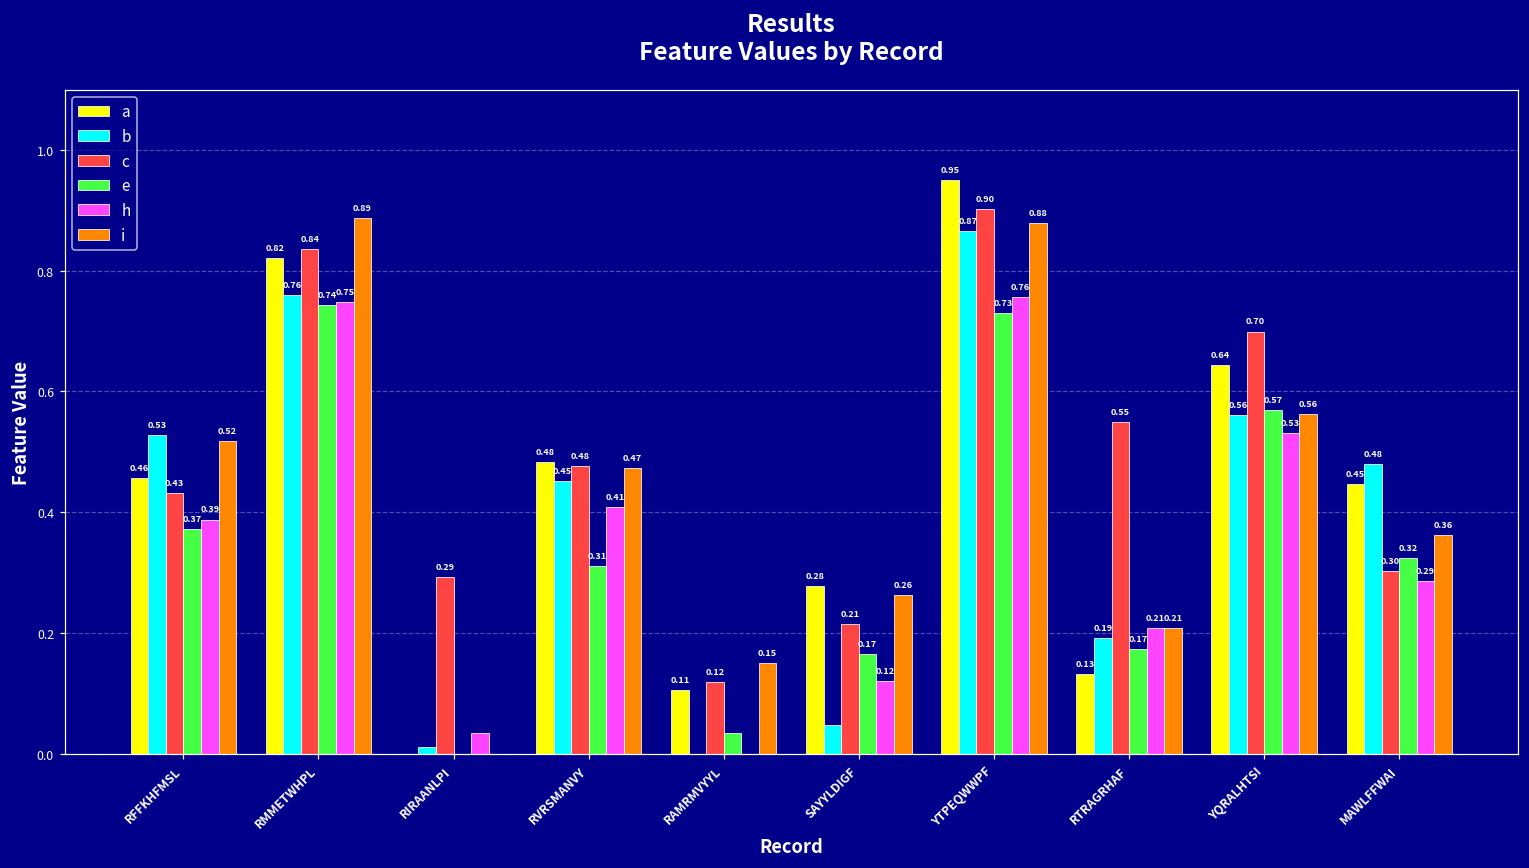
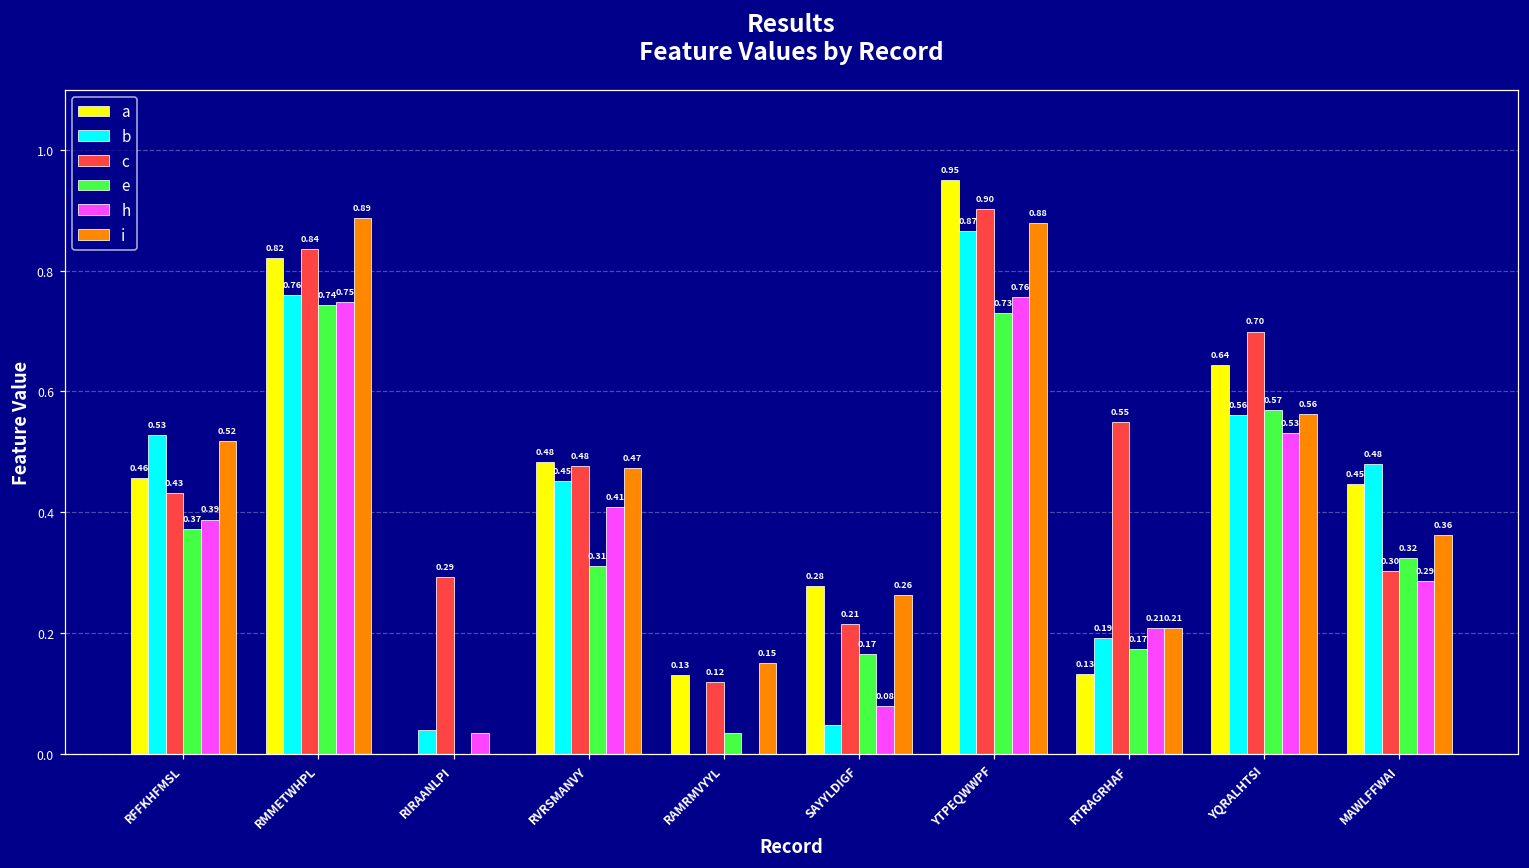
  {
    "a": {
      "RFFKHFMSL": 0.46,
      "RMMETWHPL": 0.82,
      "RVRSMANVY": 0.48,
-     "RAMRMVYYL": 0.11,
+     "RAMRMVYYL": 0.13,
      "SAYYLDIGF": 0.28,
      "YTPEQWWPF": 0.95,
      "RTRAGRHAF": 0.13,
      "YQRALHTSI": 0.64,
      "MAWLFFWAI": 0.45
    },
    "b": {
-     "RIRAANLPI": 0.01,
+     "RIRAANLPI": 0.04,
      "RAMRMVYYL": 0.00,
      "SAYYLDIGF": 0.05
    },
    "c": {
      "RFFKHFMSL": 0.43,
      "RMMETWHPL": 0.84,
      "RIRAANLPI": 0.29,
      "RVRSMANVY": 0.48,
      "RAMRMVYYL": 0.12,
      "SAYYLDIGF": 0.21,
      "YTPEQWWPF": 0.90,
      "RTRAGRHAF": 0.55,
      "YQRALHTSI": 0.70,
      "MAWLFFWAI": 0.30
    },
    "e": {
      "RFFKHFMSL": 0.37,
      "RMMETWHPL": 0.74,
      "RVRSMANVY": 0.31,
      "SAYYLDIGF": 0.17,
      "YTPEQWWPF": 0.73,
      "RTRAGRHAF": 0.17,
      "YQRALHTSI": 0.57,
      "MAWLFFWAI": 0.32
    },
    "h": {
      "RFFKHFMSL": 0.39,
      "RMMETWHPL": 0.75,
      "RVRSMANVY": 0.41,
-     "SAYYLDIGF": 0.12,
+     "SAYYLDIGF": 0.08,
      "YTPEQWWPF": 0.76,
      "RTRAGRHAF": 0.21,
      "YQRALHTSI": 0.53,
      "MAWLFFWAI": 0.29
    },
    "i": {
      "RFFKHFMSL": 0.52,
      "RMMETWHPL": 0.89,
      "RVRSMANVY": 0.47,
      "RAMRMVYYL": 0.15,
      "SAYYLDIGF": 0.26,
      "YTPEQWWPF": 0.88,
      "RTRAGRHAF": 0.21,
      "YQRALHTSI": 0.56,
      "MAWLFFWAI": 0.36
    }
  }
